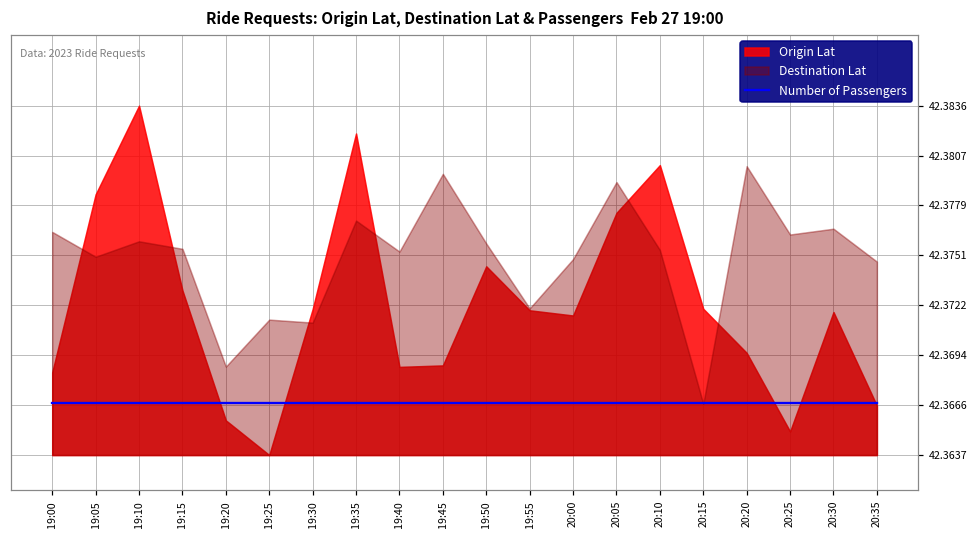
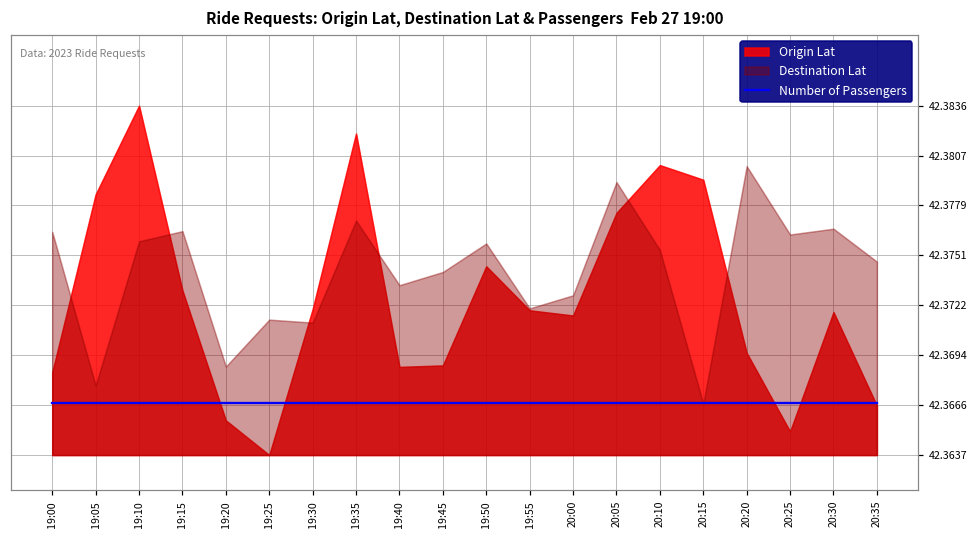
  {
    "Number of Passengers": {
      "19:00": 42.3667,
      "19:05": 42.3667,
      "19:10": 42.3667,
      "19:15": 42.3667,
      "19:20": 42.3667,
      "19:25": 42.3667,
      "19:30": 42.3667,
      "19:35": 42.3667,
      "19:40": 42.3667,
      "19:45": 42.3667,
      "19:50": 42.3667,
      "19:55": 42.3667,
      "20:00": 42.3667,
      "20:05": 42.3667,
      "20:10": 42.3667,
      "20:20": 42.3667,
      "20:25": 42.3667,
      "20:30": 42.3667,
      "20:35": 42.3667
    },
    "Origin Lat": {
      "19:00": 42.3684,
      "19:05": 42.3785,
      "19:10": 42.3836,
      "19:15": 42.3731,
      "19:20": 42.3657,
      "19:30": 42.3720,
      "19:35": 42.3820,
      "19:40": 42.3687,
      "19:45": 42.3688,
      "19:50": 42.3745,
      "20:00": 42.3717,
      "20:05": 42.3775,
      "20:10": 42.3802,
-     "20:15": 42.3720,
+     "20:15": 42.3794,
      "20:20": 42.3695,
      "20:25": 42.3651,
      "20:30": 42.3719,
      "20:35": 42.3665
    },
    "Destination Lat": {
      "19:00": 42.3764,
-     "19:05": 42.3750,
+     "19:05": 42.3677,
      "19:10": 42.3759,
-     "19:15": 42.3754,
+     "19:15": 42.3765,
      "19:20": 42.3688,
      "19:30": 42.3713,
      "19:35": 42.3771,
-     "19:40": 42.3753,
-     "19:45": 42.3797,
+     "19:40": 42.3734,
+     "19:45": 42.3741,
      "19:50": 42.3758,
-     "20:00": 42.3749,
+     "20:00": 42.3728,
      "20:05": 42.3792,
      "20:10": 42.3754,
      "20:20": 42.3801,
      "20:25": 42.3763,
      "20:30": 42.3766,
      "20:35": 42.3747
    }
  }
